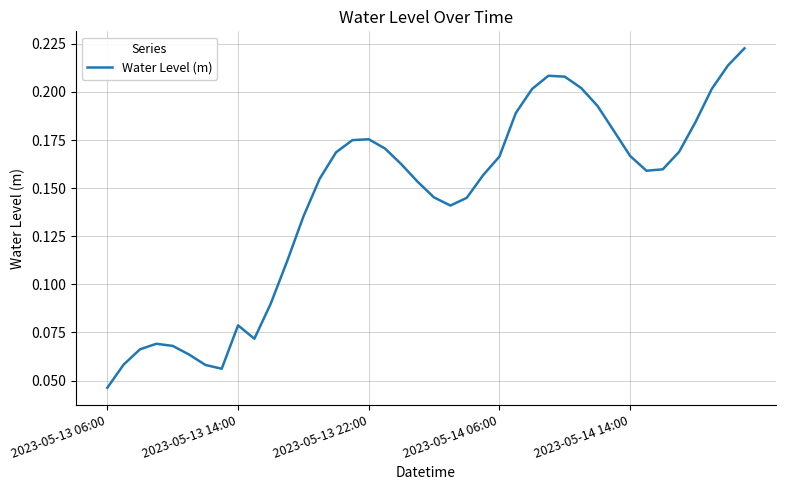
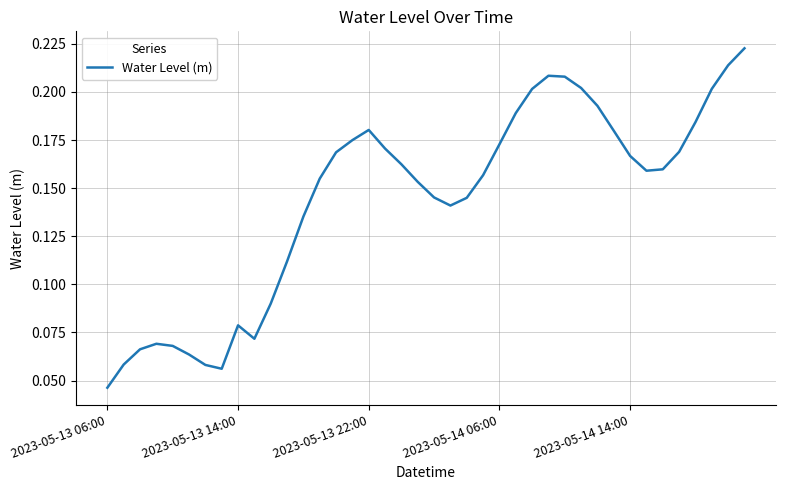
  {
    "2023-05-13 06:00": 0.046,
    "2023-05-13 14:00": 0.079,
-   "2023-05-13 22:00": 0.175,
-   "2023-05-14 06:00": 0.166,
+   "2023-05-13 22:00": 0.180,
+   "2023-05-14 06:00": 0.173,
    "2023-05-14 14:00": 0.167
  }
